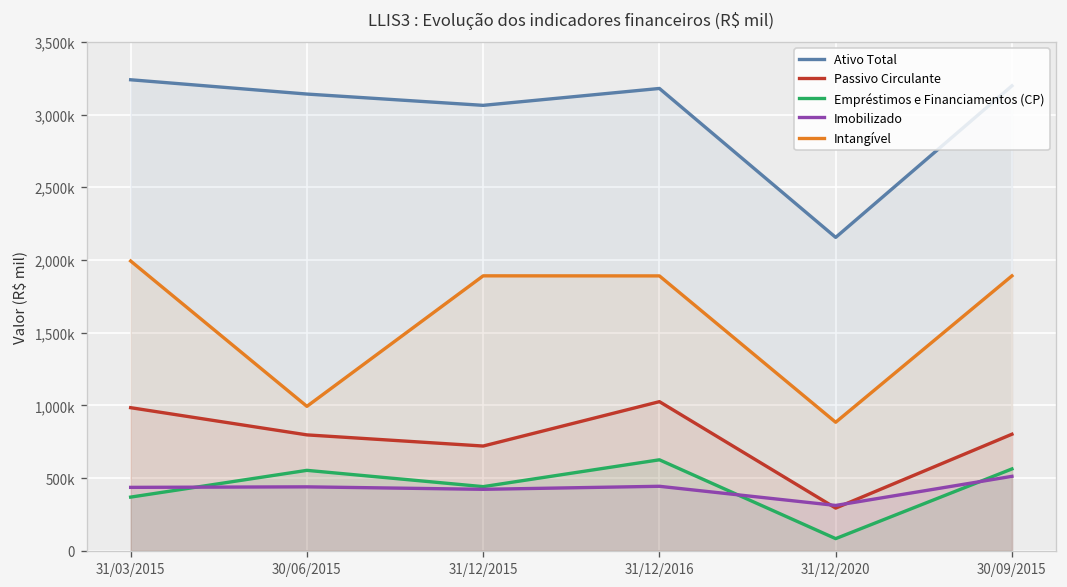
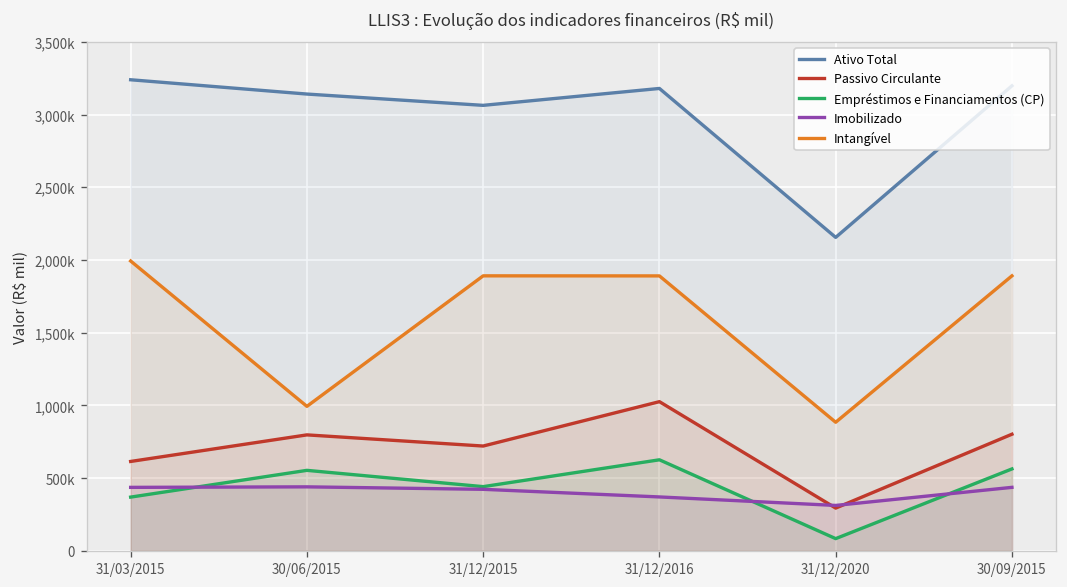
  {
    "Ativo Total": {
      "31/03/2015": "3,240,000",
      "30/06/2015": "3,140,000",
      "31/12/2015": "3,060,000",
      "31/12/2016": "3,180,000",
      "31/12/2020": "2,160,000"
    },
    "Passivo Circulante": {
-     "31/03/2015": "980,000",
+     "31/03/2015": "610,000",
      "30/06/2015": "800,000",
      "31/12/2015": "720,000",
      "31/12/2016": "1,030,000",
      "30/09/2015": "800,000"
    },
    "Empréstimos e Financiamentos (CP)": {
      "31/03/2015": "370,000",
      "30/06/2015": "550,000",
      "31/12/2016": "630,000",
      "31/12/2020": "80,000",
      "30/09/2015": "560,000"
    },
    "Imobilizado": {
      "31/03/2015": "440,000",
      "30/06/2015": "440,000",
-     "31/12/2016": "440,000",
-     "30/09/2015": "510,000"
+     "31/12/2016": "370,000",
+     "30/09/2015": "440,000"
    },
    "Intangível": {
      "31/03/2015": "1,990,000",
      "30/06/2015": "990,000",
      "31/12/2015": "1,890,000",
      "31/12/2016": "1,890,000",
      "31/12/2020": "880,000",
      "30/09/2015": "1,890,000"
    }
  }
